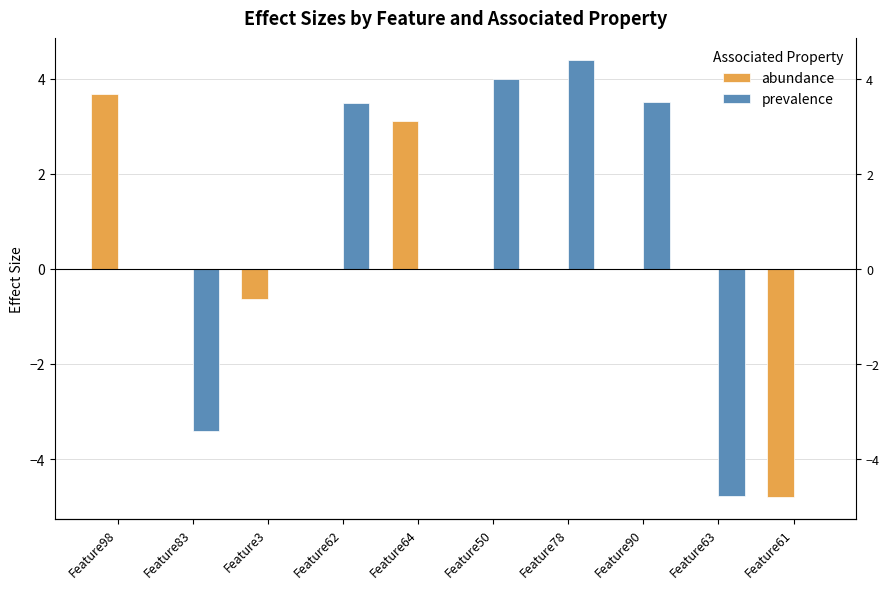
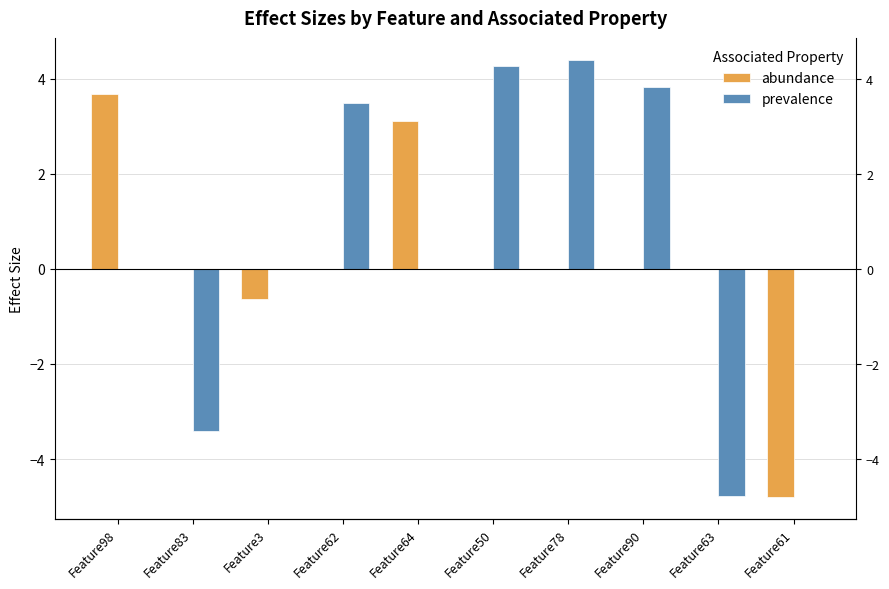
  {
    "abundance": {
      "Feature98": 3.7,
      "Feature83": 0.0,
      "Feature3": -0.6,
      "Feature62": 0.0,
      "Feature64": 3.1,
      "Feature50": 0.0,
      "Feature78": 0.0,
      "Feature90": 0.0,
      "Feature63": 0.0,
      "Feature61": -4.8
    },
    "prevalence": {
      "Feature98": 0.0,
      "Feature83": -3.4,
      "Feature3": 0.0,
      "Feature62": 3.5,
      "Feature64": 0.0,
-     "Feature50": 4.0,
+     "Feature50": 4.3,
      "Feature78": 4.4,
-     "Feature90": 3.5,
+     "Feature90": 3.8,
      "Feature63": -4.8,
      "Feature61": 0.0
    }
  }
